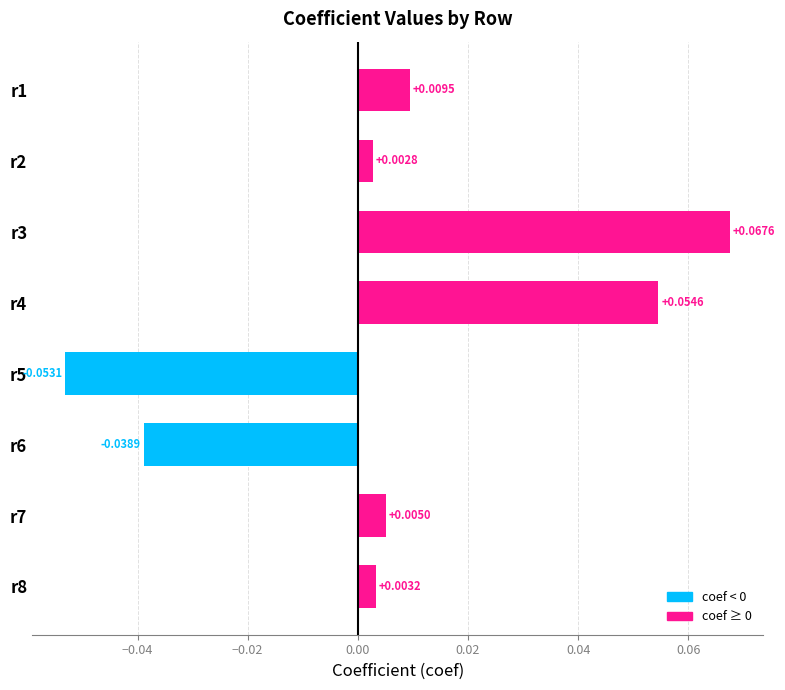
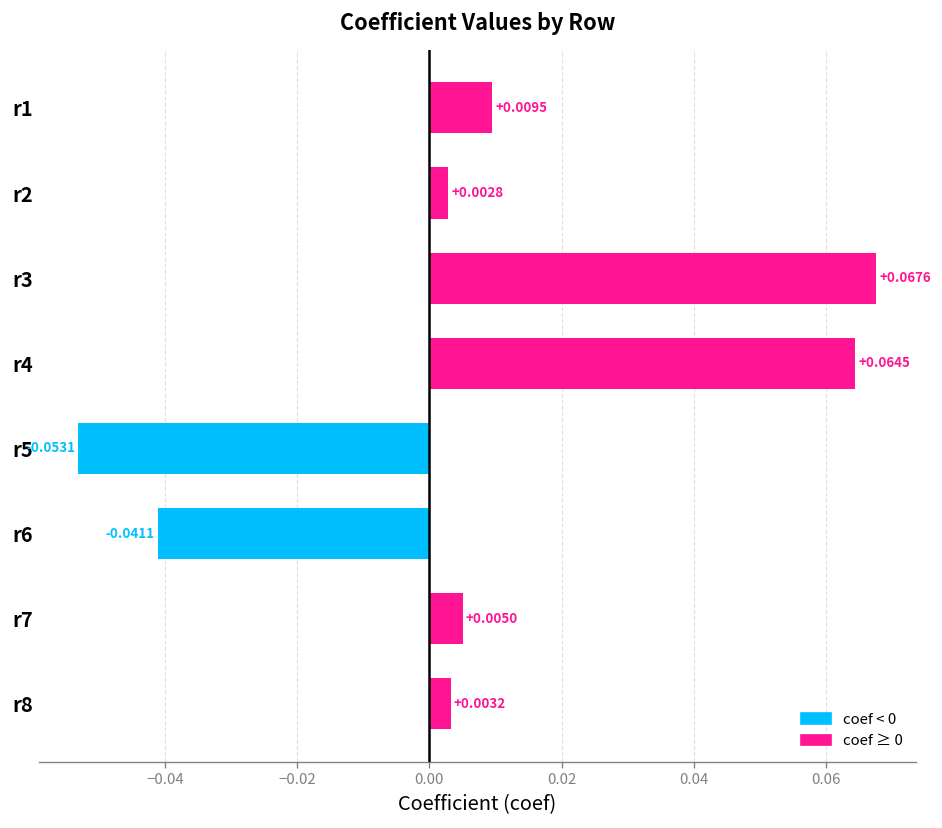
  {
    "r1": "+0.0095",
    "r2": "+0.0028",
    "r3": "+0.0676",
-   "r4": "+0.0546",
+   "r4": "+0.0645",
    "r5": "-0.0531",
-   "r6": "-0.0389",
+   "r6": "-0.0411",
    "r7": "+0.0050",
    "r8": "+0.0032"
  }
